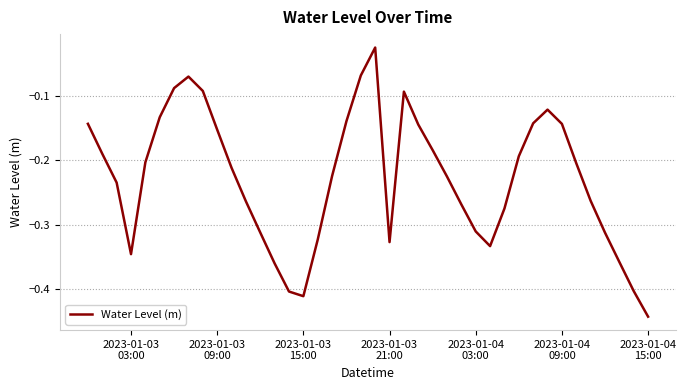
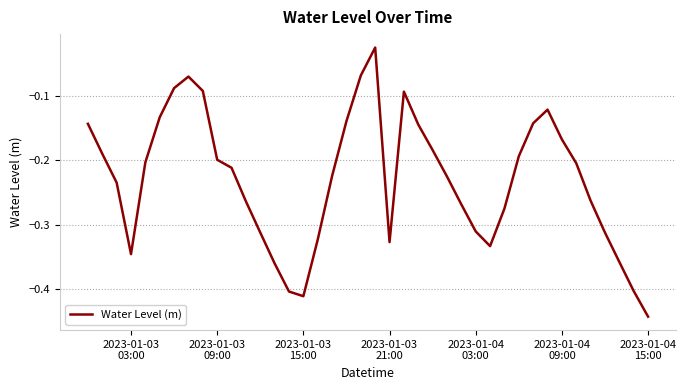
  {
    "2023-01-03 03:00": -0.35,
-   "2023-01-03 09:00": -0.15,
+   "2023-01-03 09:00": -0.20,
    "2023-01-03 15:00": -0.41,
    "2023-01-03 21:00": -0.33,
    "2023-01-04 03:00": -0.31,
-   "2023-01-04 09:00": -0.14,
+   "2023-01-04 09:00": -0.17,
    "2023-01-04 15:00": -0.44
  }
